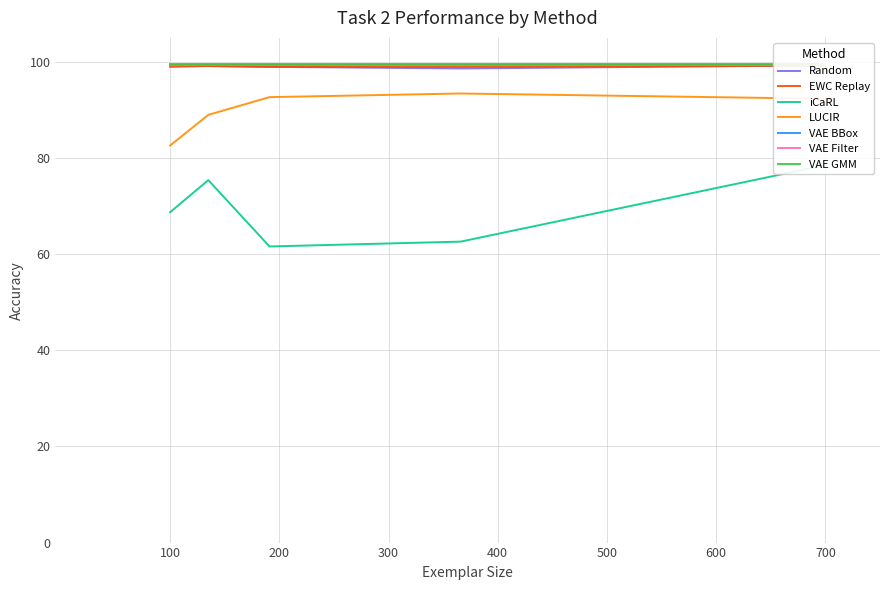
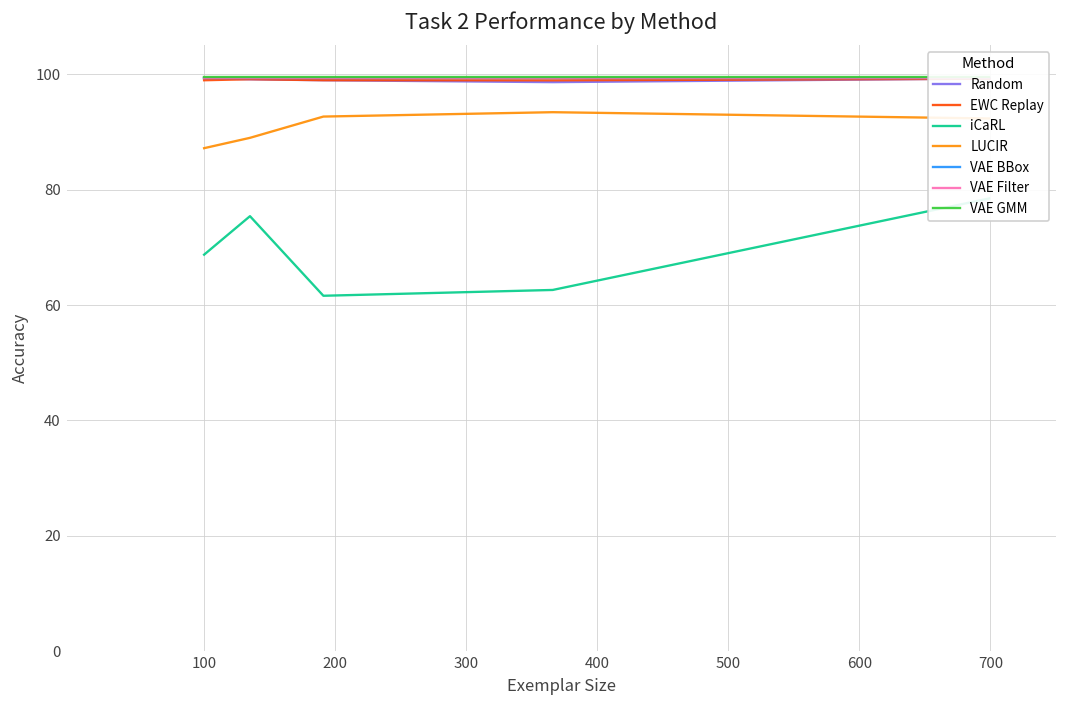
  {
    "iCaRL": {
      "100": 69
    },
    "LUCIR": {
-     "100": 83
+     "100": 87
    }
  }
